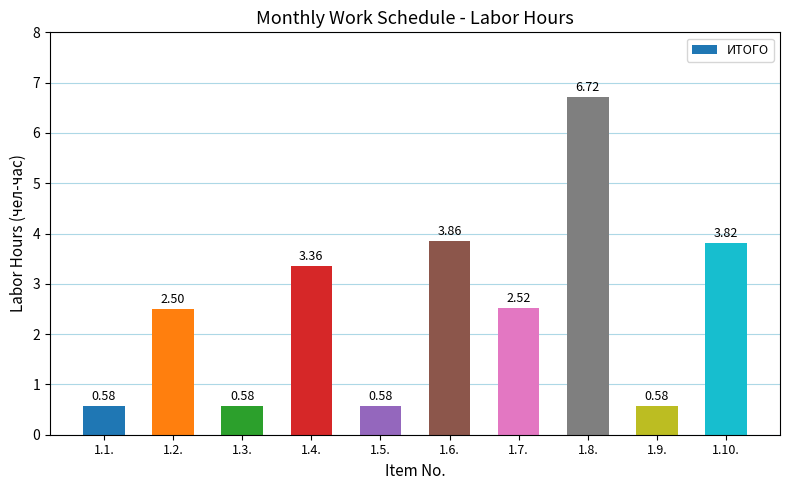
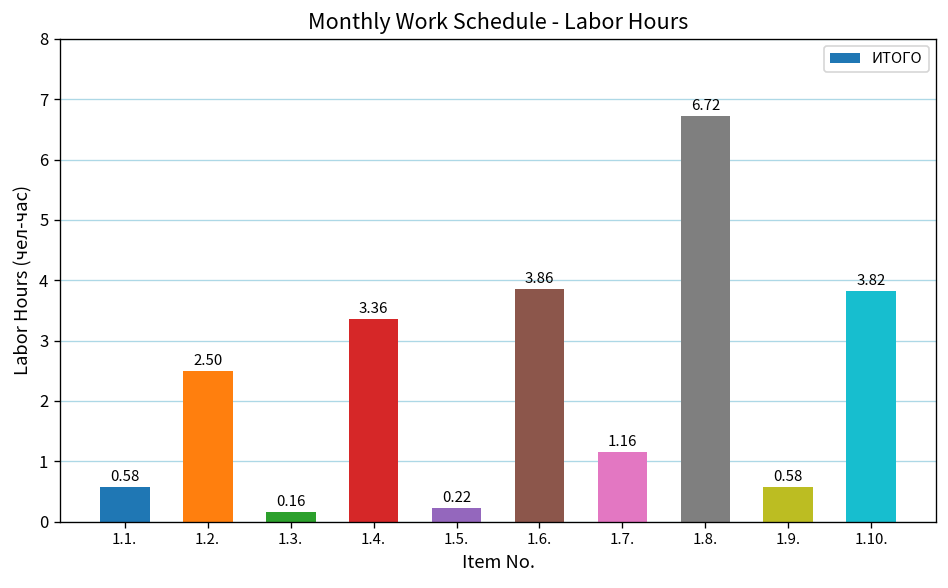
  {
    "1.1.": 0.58,
    "1.2.": 2.50,
-   "1.3.": 0.58,
+   "1.3.": 0.16,
    "1.4.": 3.36,
-   "1.5.": 0.58,
+   "1.5.": 0.22,
    "1.6.": 3.86,
-   "1.7.": 2.52,
+   "1.7.": 1.16,
    "1.8.": 6.72,
    "1.9.": 0.58,
    "1.10.": 3.82
  }
